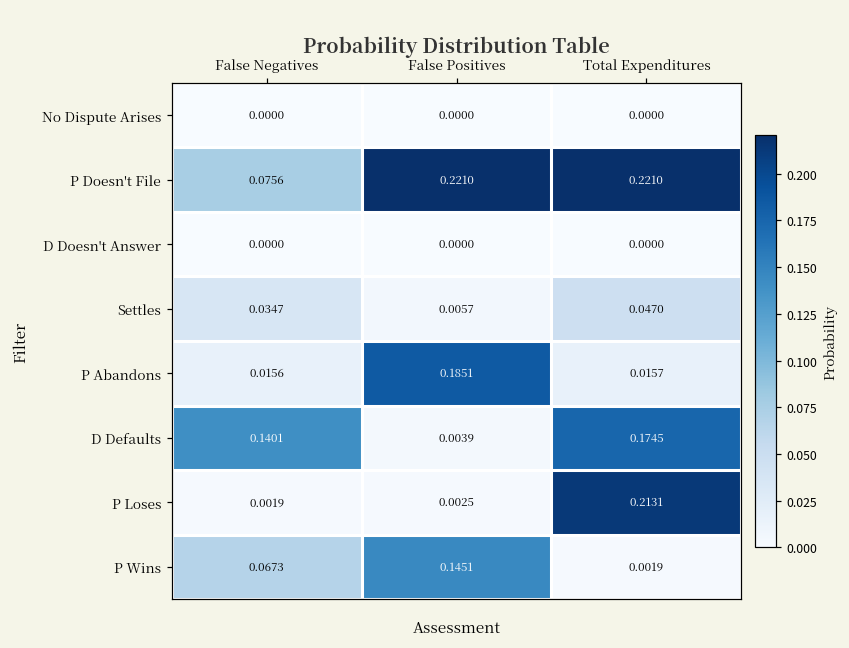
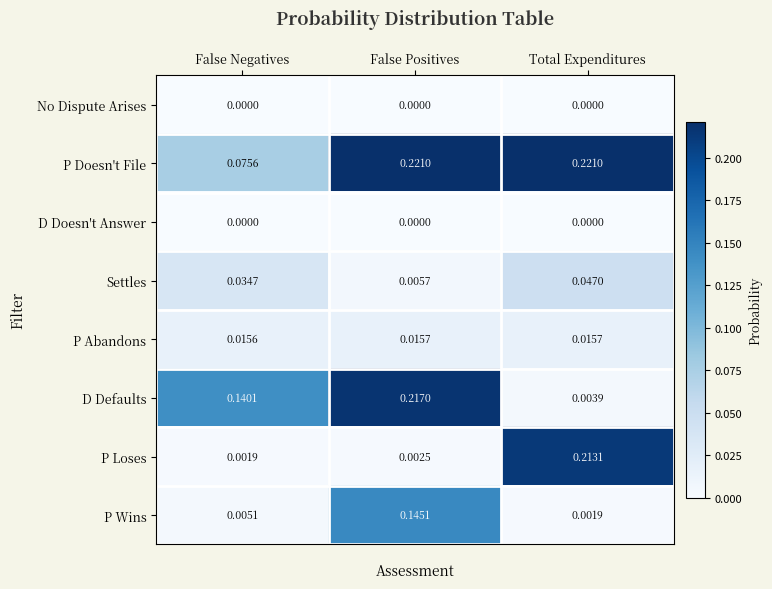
  {
    "No Dispute Arises": {
      "False Negatives": 0.0000,
      "False Positives": 0.0000,
      "Total Expenditures": 0.0000
    },
    "P Doesn't File": {
      "False Negatives": 0.0756,
      "False Positives": 0.2210,
      "Total Expenditures": 0.2210
    },
    "D Doesn't Answer": {
      "False Negatives": 0.0000,
      "False Positives": 0.0000,
      "Total Expenditures": 0.0000
    },
    "Settles": {
      "False Negatives": 0.0347,
      "False Positives": 0.0057,
      "Total Expenditures": 0.0470
    },
    "P Abandons": {
      "False Negatives": 0.0156,
-     "False Positives": 0.1851,
+     "False Positives": 0.0157,
      "Total Expenditures": 0.0157
    },
    "D Defaults": {
      "False Negatives": 0.1401,
-     "False Positives": 0.0039,
-     "Total Expenditures": 0.1745
+     "False Positives": 0.2170,
+     "Total Expenditures": 0.0039
    },
    "P Loses": {
      "False Negatives": 0.0019,
      "False Positives": 0.0025,
      "Total Expenditures": 0.2131
    },
    "P Wins": {
-     "False Negatives": 0.0673,
+     "False Negatives": 0.0051,
      "False Positives": 0.1451,
      "Total Expenditures": 0.0019
    }
  }
